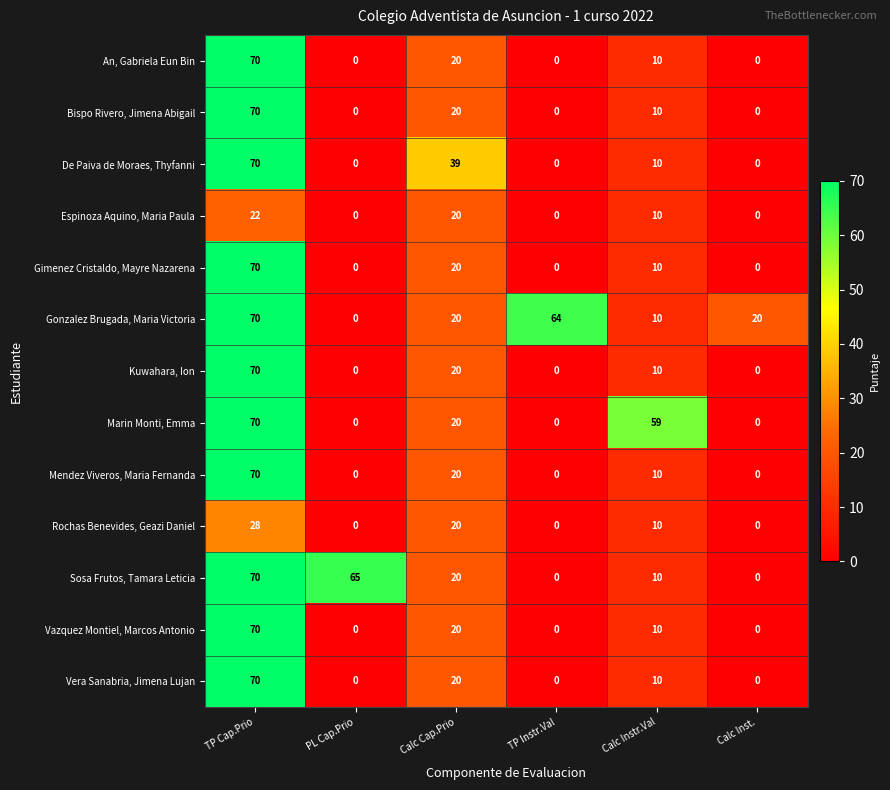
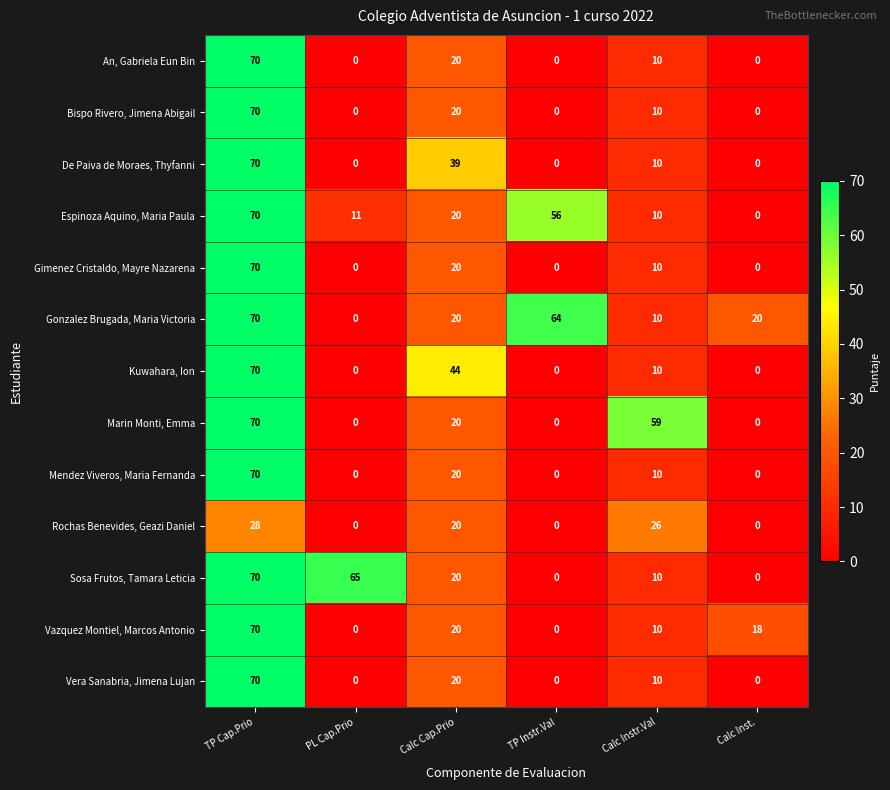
  {
    "An, Gabriela Eun Bin": {
      "TP Cap.Prio": 70,
      "PL Cap.Prio": 0,
      "Calc Cap.Prio": 20,
      "TP Instr.Val": 0,
      "Calc Instr.Val": 10,
      "Calc Inst.": 0
    },
    "Bispo Rivero, Jimena Abigail": {
      "TP Cap.Prio": 70,
      "PL Cap.Prio": 0,
      "Calc Cap.Prio": 20,
      "TP Instr.Val": 0,
      "Calc Instr.Val": 10,
      "Calc Inst.": 0
    },
    "De Paiva de Moraes, Thyfanni": {
      "TP Cap.Prio": 70,
      "PL Cap.Prio": 0,
      "Calc Cap.Prio": 39,
      "TP Instr.Val": 0,
      "Calc Instr.Val": 10,
      "Calc Inst.": 0
    },
    "Espinoza Aquino, Maria Paula": {
-     "TP Cap.Prio": 22,
-     "PL Cap.Prio": 0,
+     "TP Cap.Prio": 70,
+     "PL Cap.Prio": 11,
      "Calc Cap.Prio": 20,
-     "TP Instr.Val": 0,
+     "TP Instr.Val": 56,
      "Calc Instr.Val": 10,
      "Calc Inst.": 0
    },
    "Gimenez Cristaldo, Mayre Nazarena": {
      "TP Cap.Prio": 70,
      "PL Cap.Prio": 0,
      "Calc Cap.Prio": 20,
      "TP Instr.Val": 0,
      "Calc Instr.Val": 10,
      "Calc Inst.": 0
    },
    "Gonzalez Brugada, Maria Victoria": {
      "TP Cap.Prio": 70,
      "PL Cap.Prio": 0,
      "Calc Cap.Prio": 20,
      "TP Instr.Val": 64,
      "Calc Instr.Val": 10,
      "Calc Inst.": 20
    },
    "Kuwahara, Ion": {
      "TP Cap.Prio": 70,
      "PL Cap.Prio": 0,
-     "Calc Cap.Prio": 20,
+     "Calc Cap.Prio": 44,
      "TP Instr.Val": 0,
      "Calc Instr.Val": 10,
      "Calc Inst.": 0
    },
    "Marin Monti, Emma": {
      "TP Cap.Prio": 70,
      "PL Cap.Prio": 0,
      "Calc Cap.Prio": 20,
      "TP Instr.Val": 0,
      "Calc Instr.Val": 59,
      "Calc Inst.": 0
    },
    "Mendez Viveros, Maria Fernanda": {
      "TP Cap.Prio": 70,
      "PL Cap.Prio": 0,
      "Calc Cap.Prio": 20,
      "TP Instr.Val": 0,
      "Calc Instr.Val": 10,
      "Calc Inst.": 0
    },
    "Rochas Benevides, Geazi Daniel": {
      "TP Cap.Prio": 28,
      "PL Cap.Prio": 0,
      "Calc Cap.Prio": 20,
      "TP Instr.Val": 0,
-     "Calc Instr.Val": 10,
+     "Calc Instr.Val": 26,
      "Calc Inst.": 0
    },
    "Sosa Frutos, Tamara Leticia": {
      "TP Cap.Prio": 70,
      "PL Cap.Prio": 65,
      "Calc Cap.Prio": 20,
      "TP Instr.Val": 0,
      "Calc Instr.Val": 10,
      "Calc Inst.": 0
    },
    "Vazquez Montiel, Marcos Antonio": {
      "TP Cap.Prio": 70,
      "PL Cap.Prio": 0,
      "Calc Cap.Prio": 20,
      "TP Instr.Val": 0,
      "Calc Instr.Val": 10,
-     "Calc Inst.": 0
+     "Calc Inst.": 18
    },
    "Vera Sanabria, Jimena Lujan": {
      "TP Cap.Prio": 70,
      "PL Cap.Prio": 0,
      "Calc Cap.Prio": 20,
      "TP Instr.Val": 0,
      "Calc Instr.Val": 10,
      "Calc Inst.": 0
    }
  }
